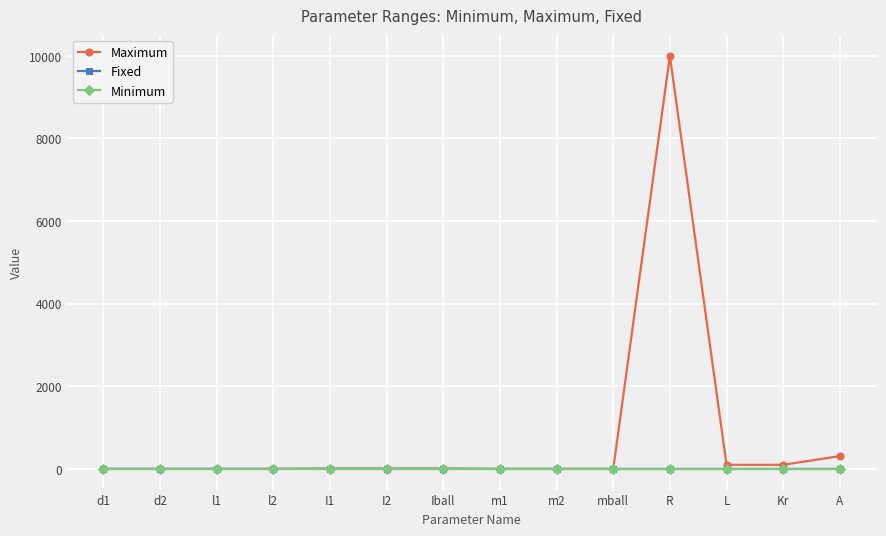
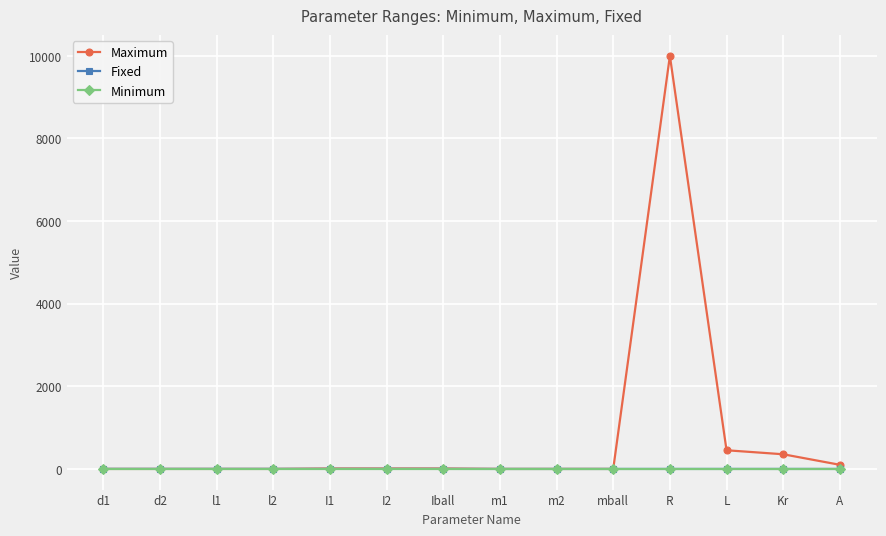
  {
    "Maximum": {
      "R": 10000,
-     "L": 100,
-     "Kr": 100,
-     "A": 300
+     "L": 500,
+     "Kr": 400,
+     "A": 100
    },
    "Minimum": {
      "R": 0,
      "L": 0,
      "Kr": 0,
      "A": 0
    }
  }
